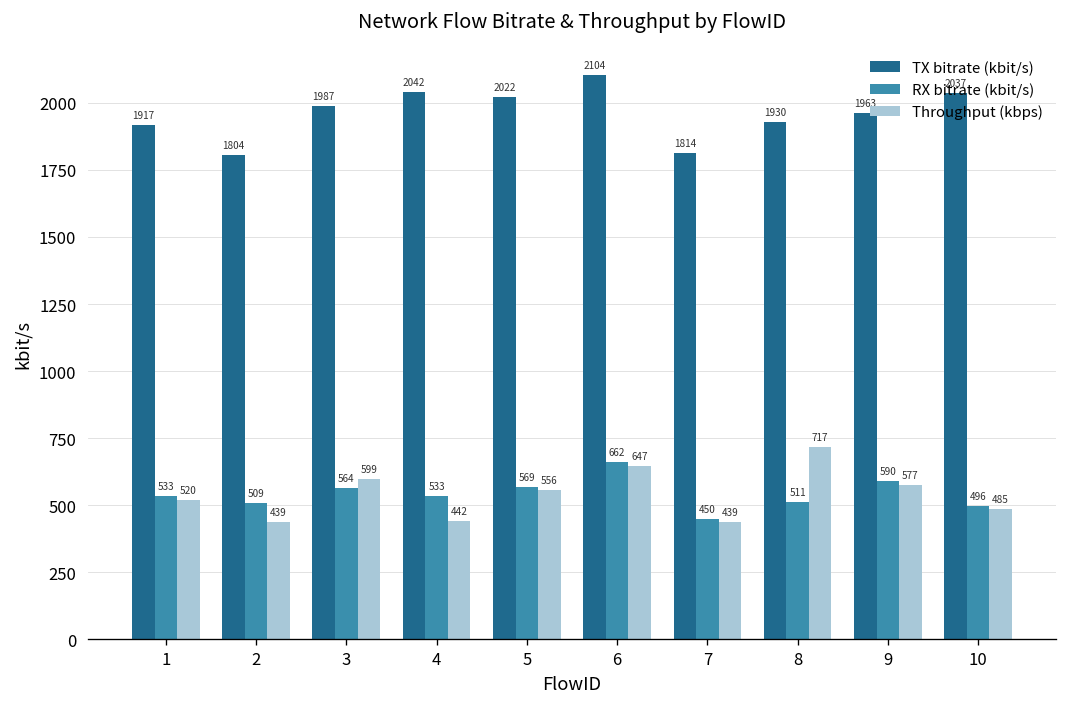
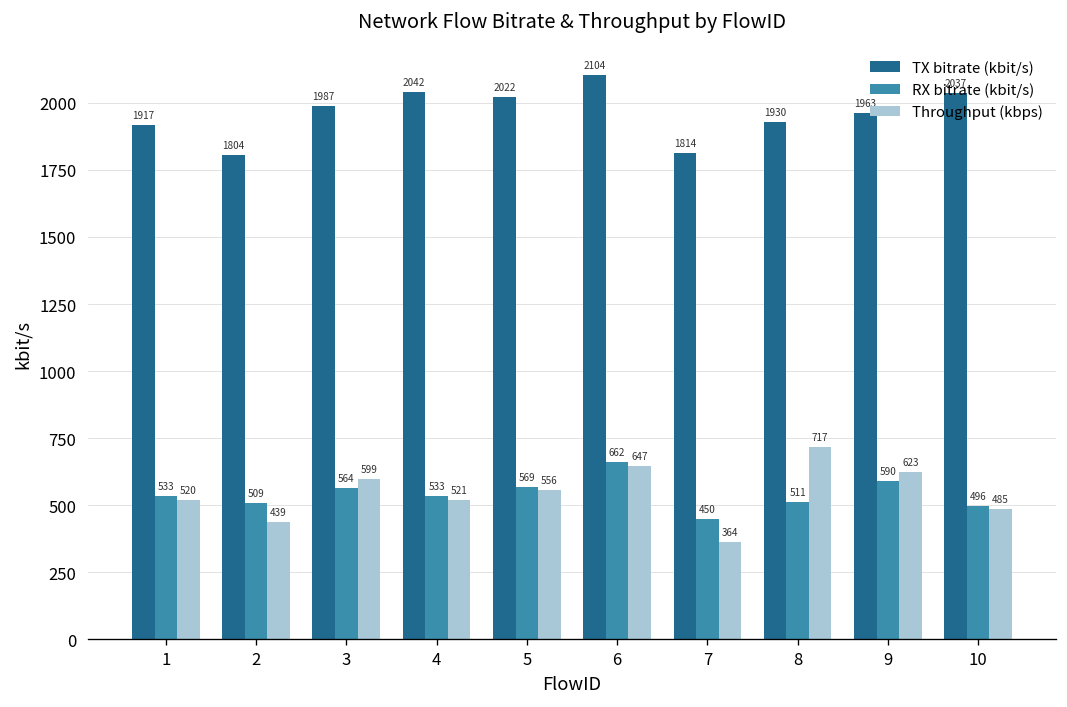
  {
    "Throughput (kbps)": {
      "1": 520,
      "2": 439,
      "3": 599,
-     "4": 442,
+     "4": 521,
      "5": 556,
      "6": 647,
-     "7": 439,
+     "7": 364,
      "8": 717,
-     "9": 577,
+     "9": 623,
      "10": 485
    }
  }
